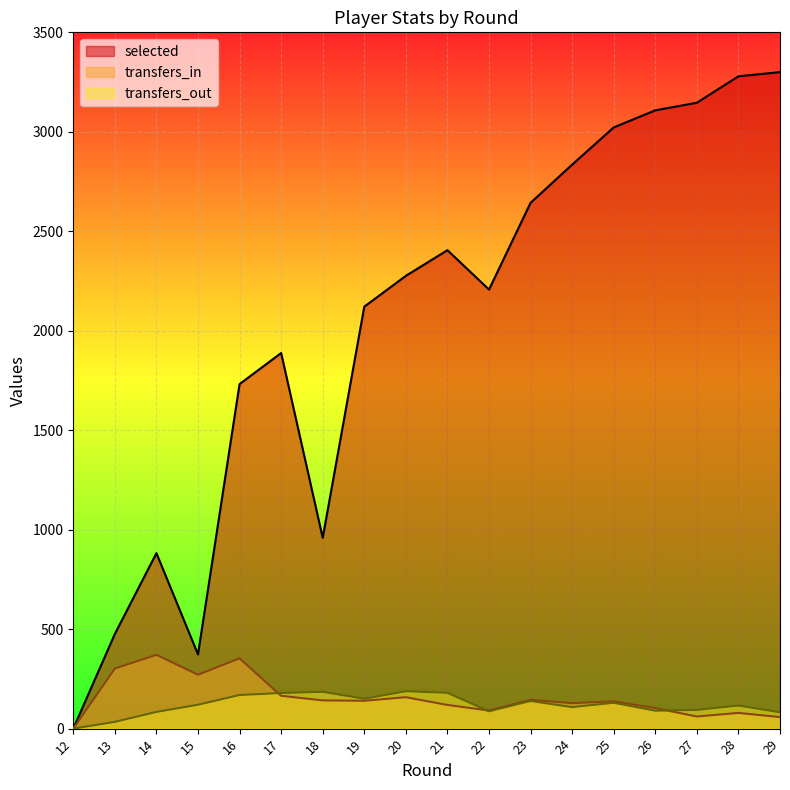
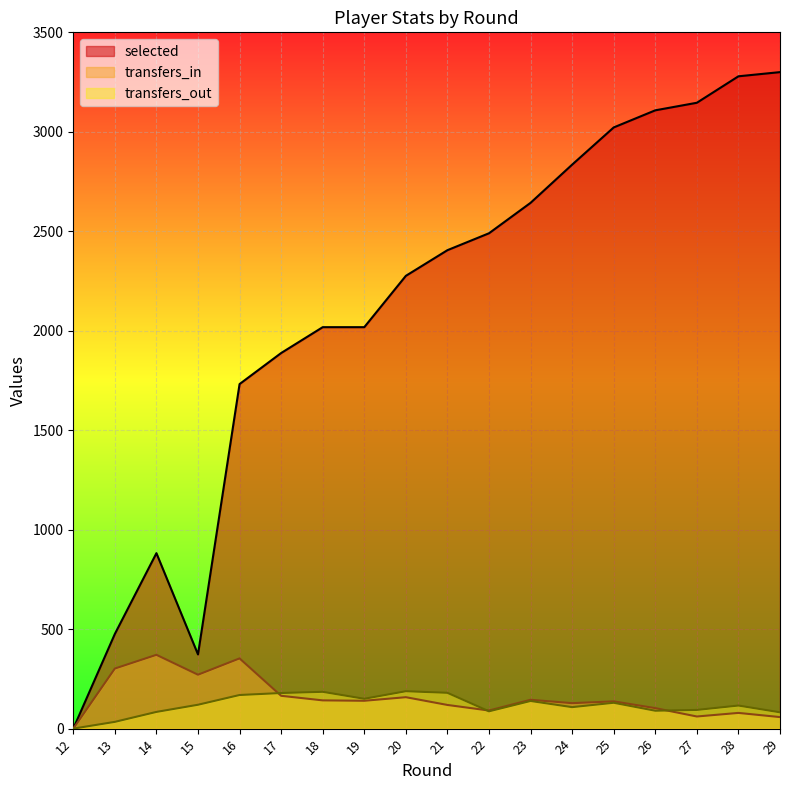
  {
    "selected": {
      "13": 480,
      "14": 880,
      "15": 370,
      "16": 1730,
      "17": 1890,
-     "18": 960,
-     "19": 2120,
+     "18": 2020,
+     "19": 2020,
      "20": 2280,
      "21": 2410,
-     "22": 2210,
+     "22": 2490,
      "23": 2640,
      "24": 2840,
      "25": 3020,
      "26": 3110,
      "27": 3150,
      "28": 3280,
      "29": 3300
    }
  }
